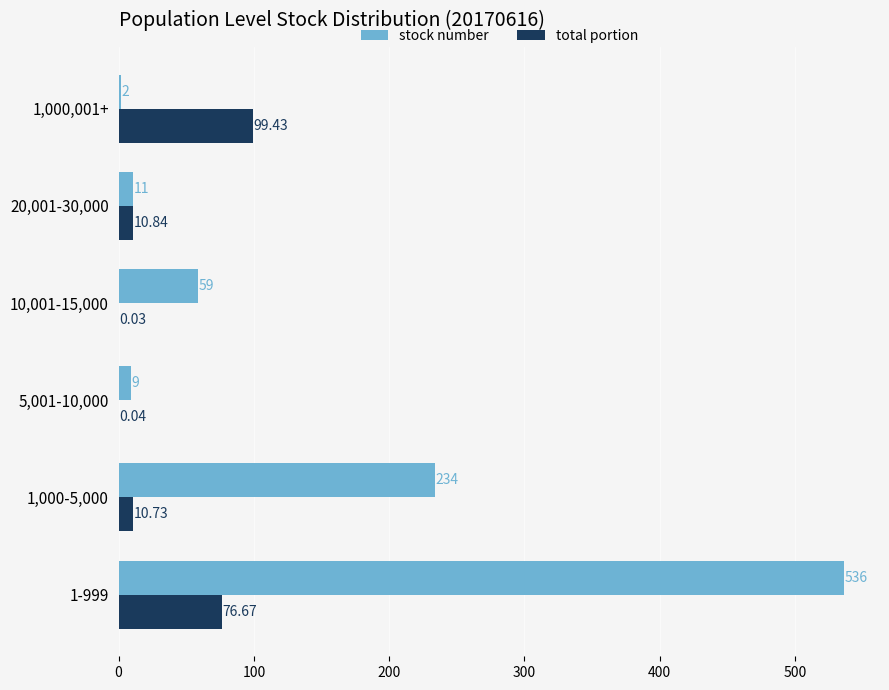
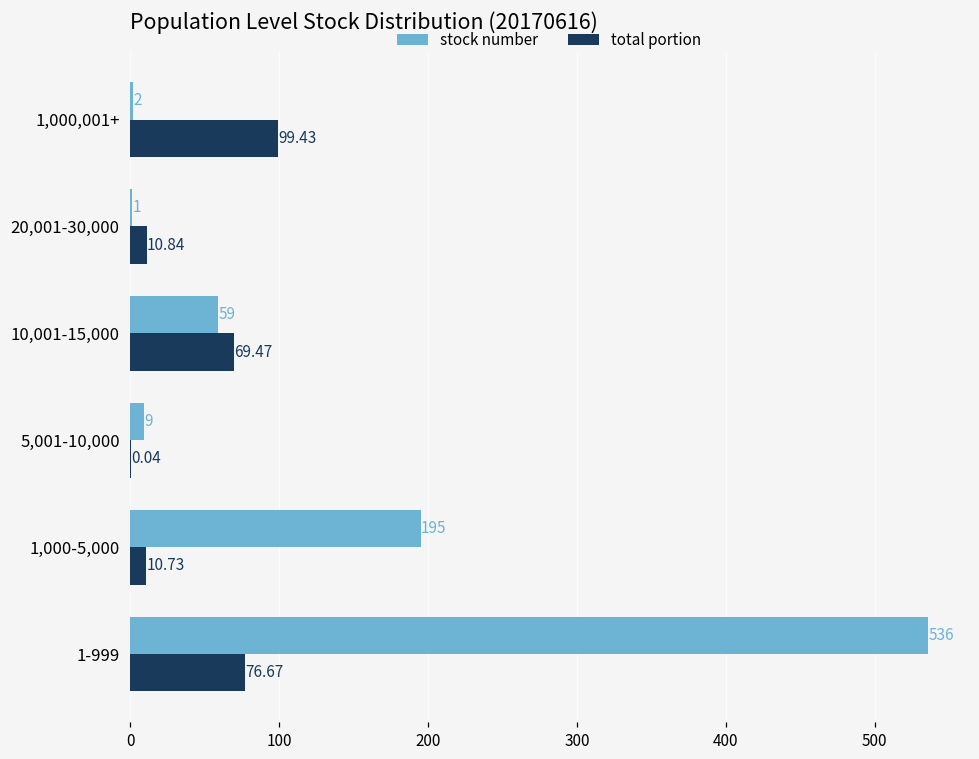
  {
    "stock number": {
      "1,000,001+": 2,
-     "20,001-30,000": 11,
+     "20,001-30,000": 1,
      "10,001-15,000": 59,
      "5,001-10,000": 9,
-     "1,000-5,000": 234,
+     "1,000-5,000": 195,
      "1-999": 536
    },
    "total portion": {
      "1,000,001+": 99.43,
      "20,001-30,000": 10.84,
-     "10,001-15,000": 0.03,
+     "10,001-15,000": 69.47,
      "5,001-10,000": 0.04,
      "1,000-5,000": 10.73,
      "1-999": 76.67
    }
  }
